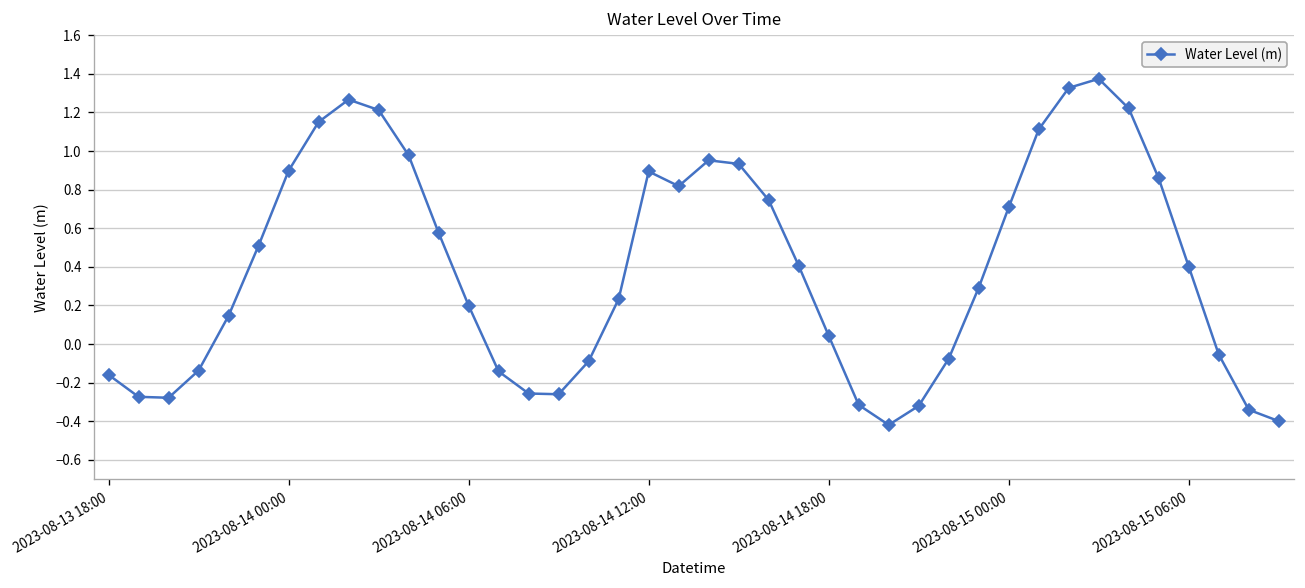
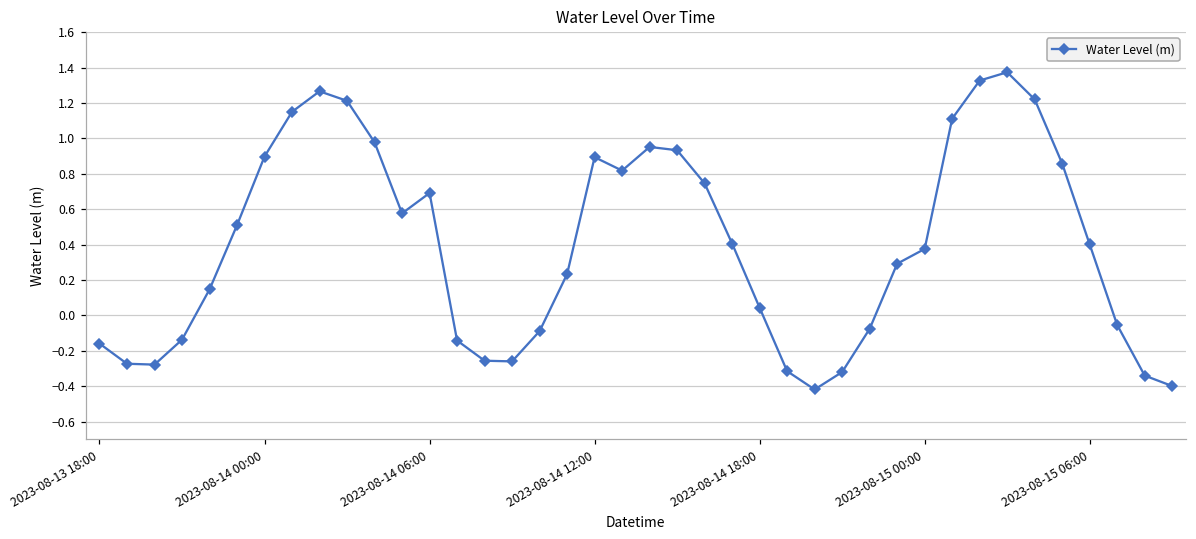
  {
    "2023-08-13 18:00": -0.16,
    "2023-08-14 00:00": 0.90,
-   "2023-08-14 06:00": 0.20,
+   "2023-08-14 06:00": 0.69,
    "2023-08-14 12:00": 0.89,
    "2023-08-14 18:00": 0.04,
-   "2023-08-15 00:00": 0.71,
+   "2023-08-15 00:00": 0.38,
    "2023-08-15 06:00": 0.40
  }
